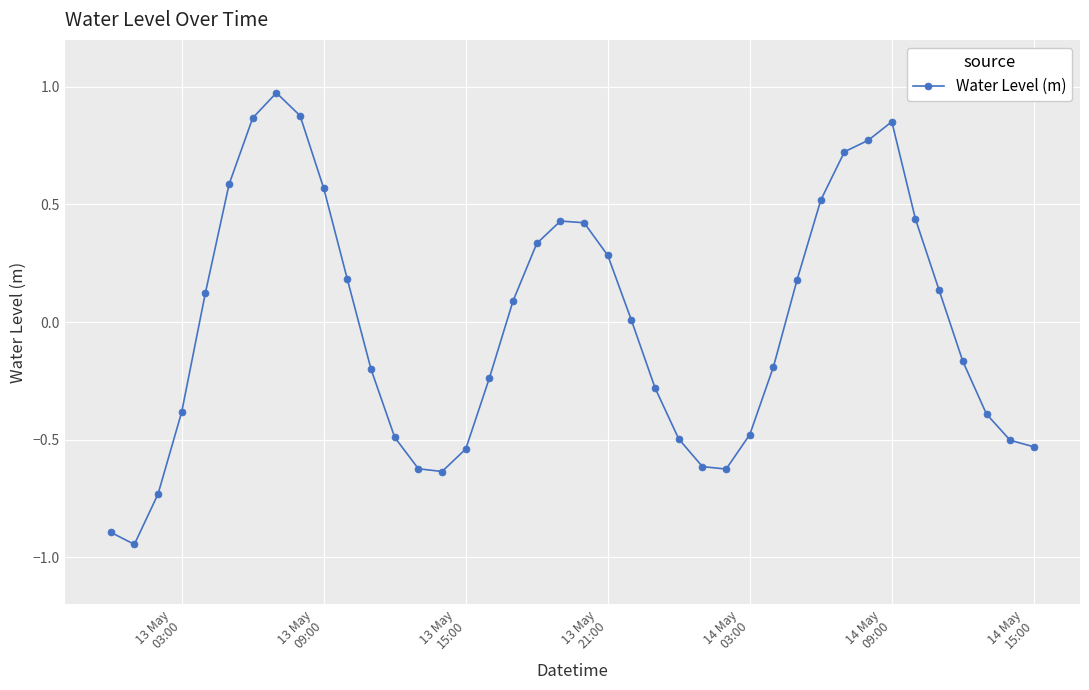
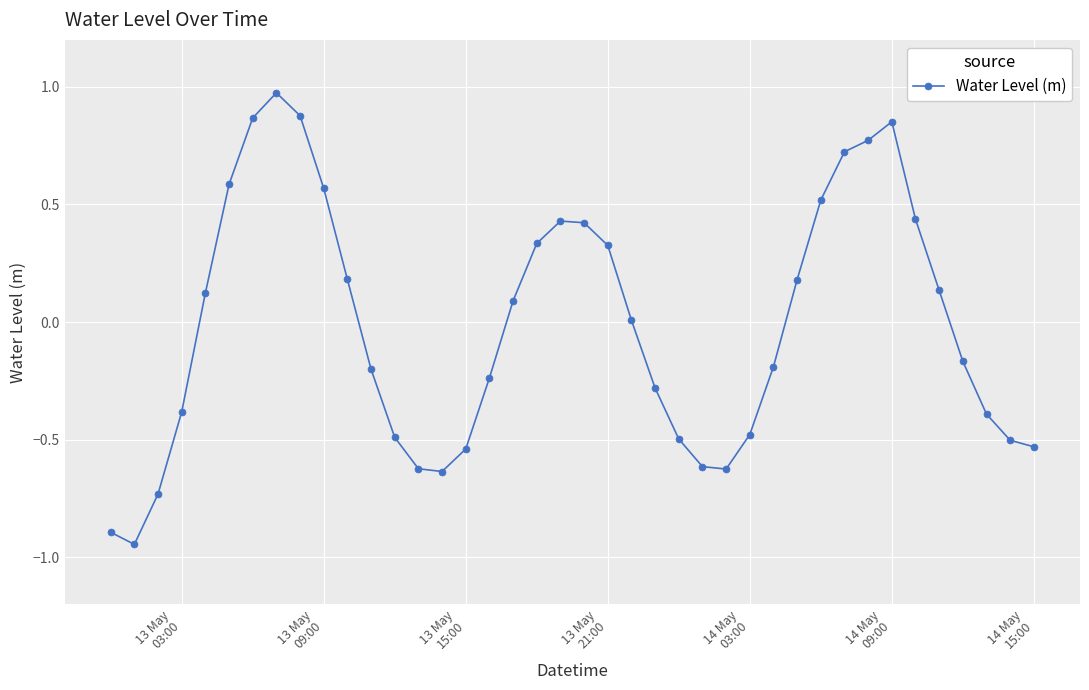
  {
    "13 May 03:00": -0.38,
    "13 May 09:00": 0.57,
    "13 May 15:00": -0.54,
-   "13 May 21:00": 0.28,
+   "13 May 21:00": 0.33,
    "14 May 03:00": -0.48,
    "14 May 09:00": 0.85,
    "14 May 15:00": -0.53
  }
